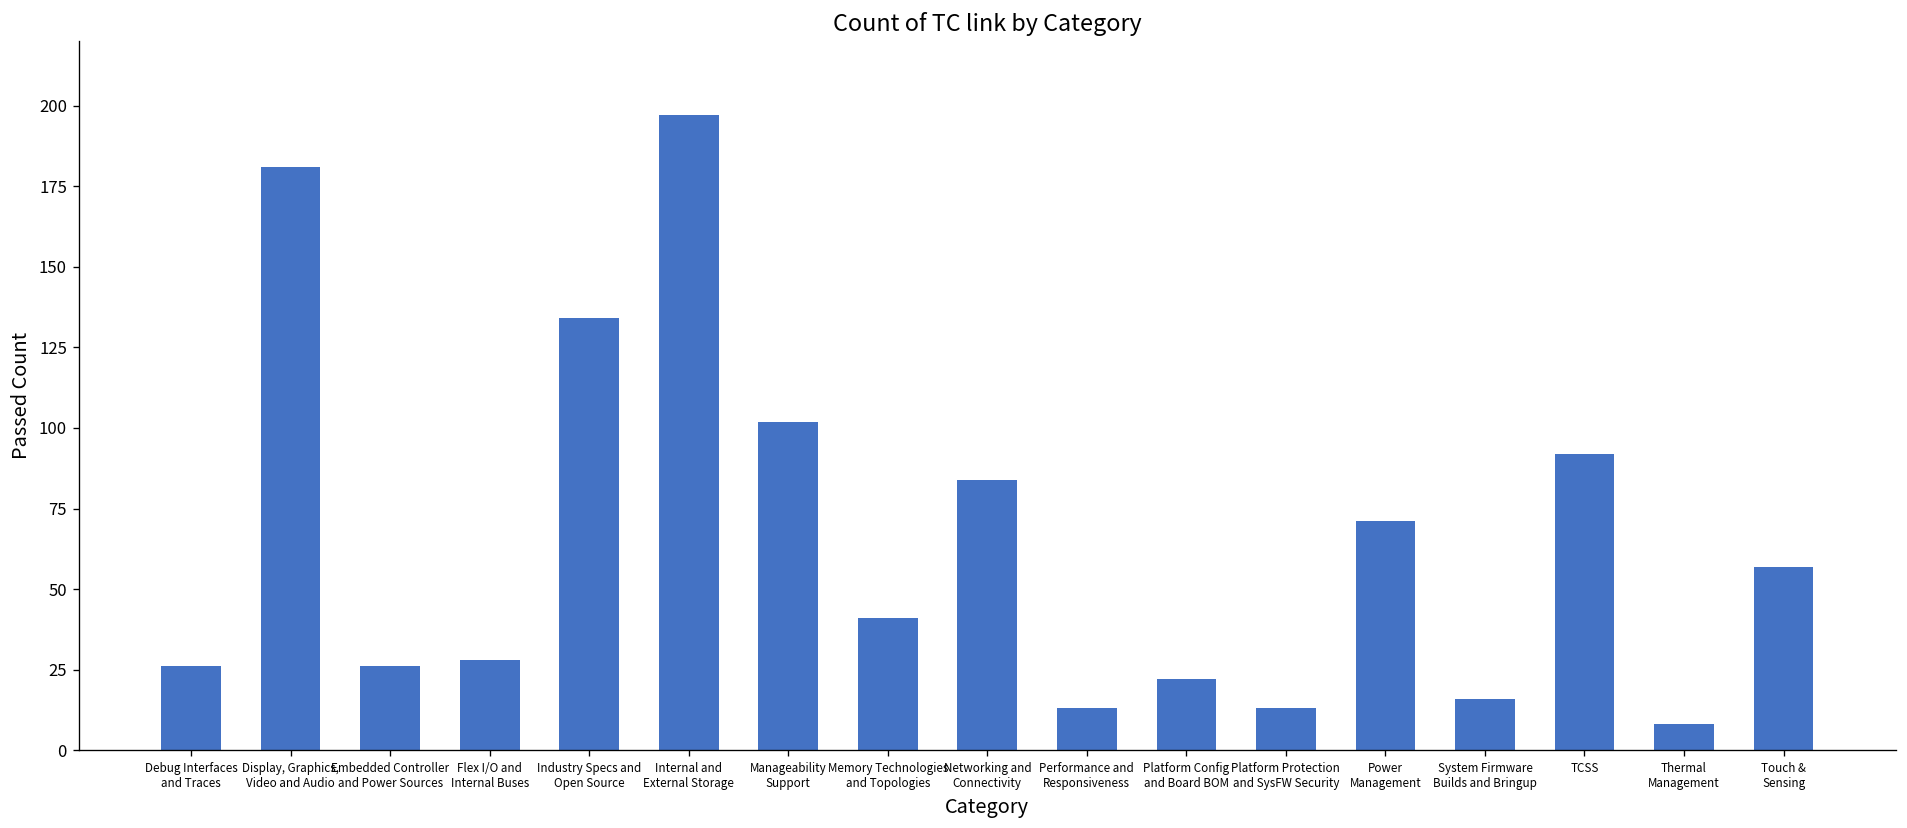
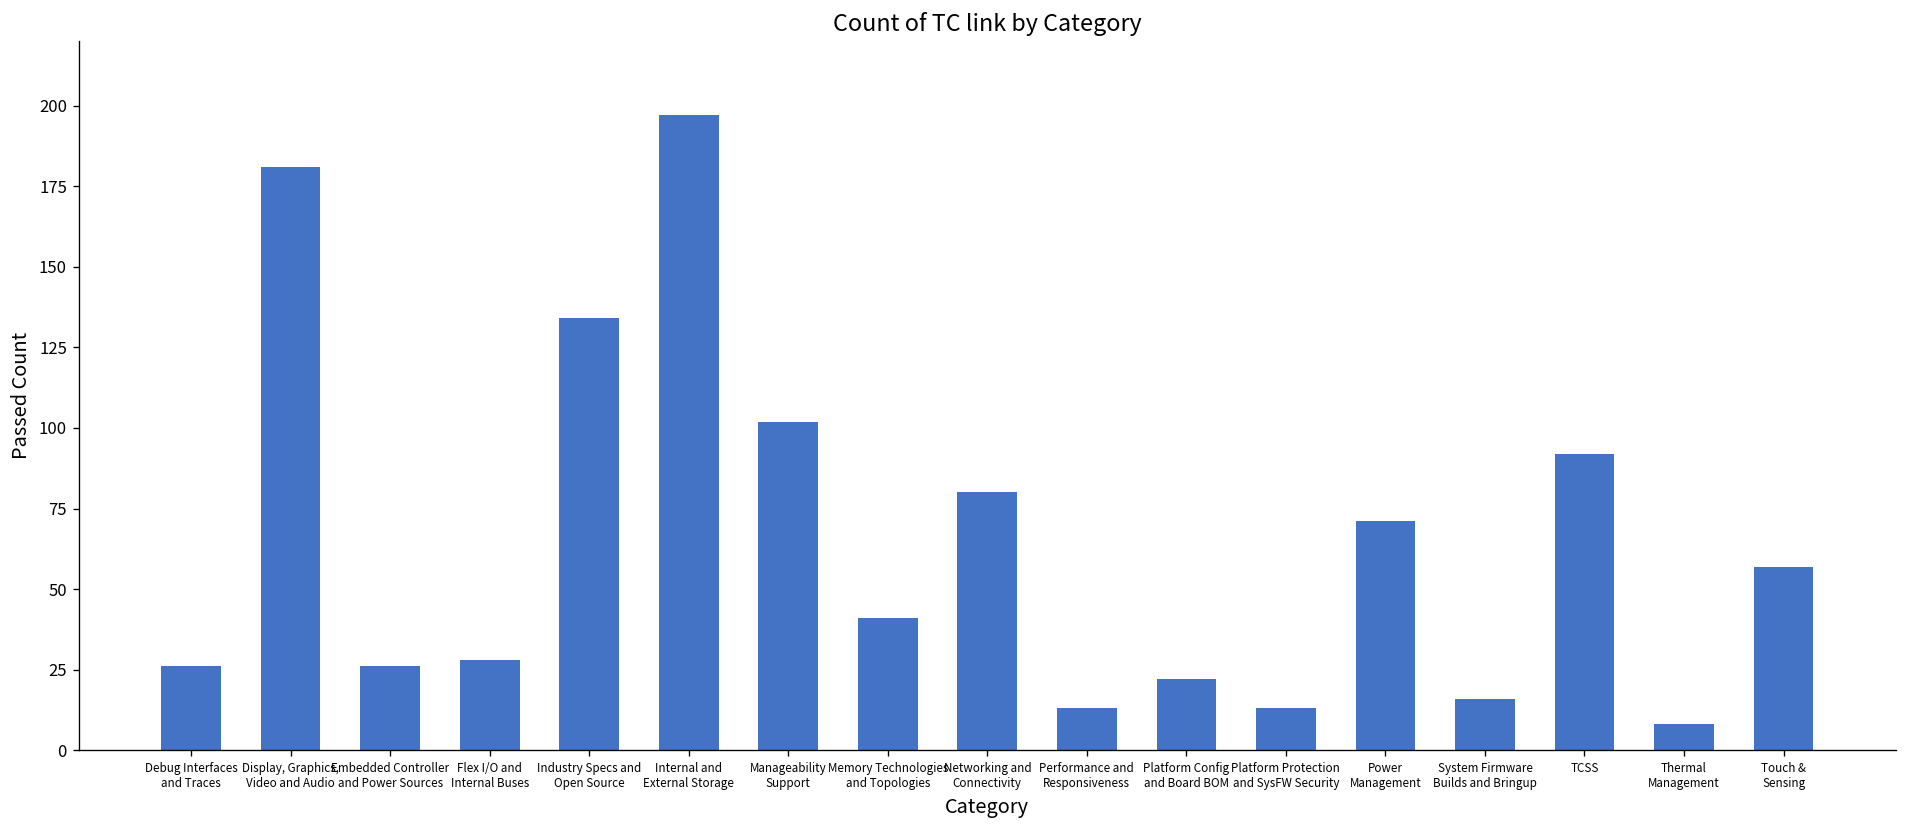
  {
    "Debug Interfaces and Traces": 26,
    "Display, Graphics, Video and Audio": 181,
    "Embedded Controller and Power Sources": 26,
    "Flex I/O and Internal Buses": 28,
    "Industry Specs and Open Source": 134,
    "Internal and External Storage": 197,
    "Manageability Support": 102,
    "Memory Technologies and Topologies": 41,
-   "Networking and Connectivity": 84,
+   "Networking and Connectivity": 80,
    "Performance and Responsiveness": 13,
    "Platform Config and Board BOM": 22,
    "Platform Protection and SysFW Security": 13,
    "Power Management": 71,
    "System Firmware Builds and Bringup": 16,
    "TCSS": 92,
    "Thermal Management": 8,
    "Touch & Sensing": 57
  }
